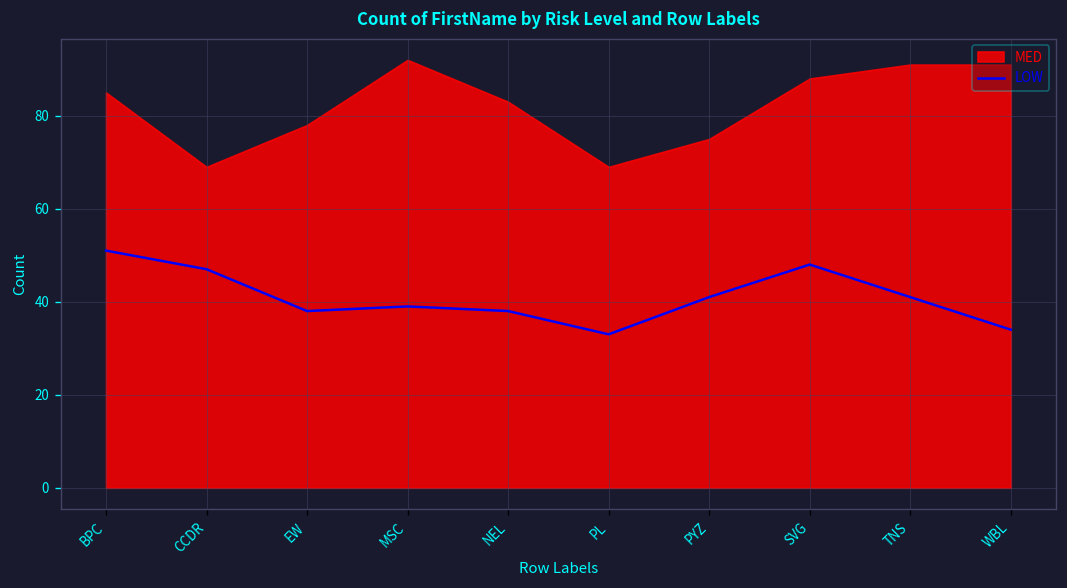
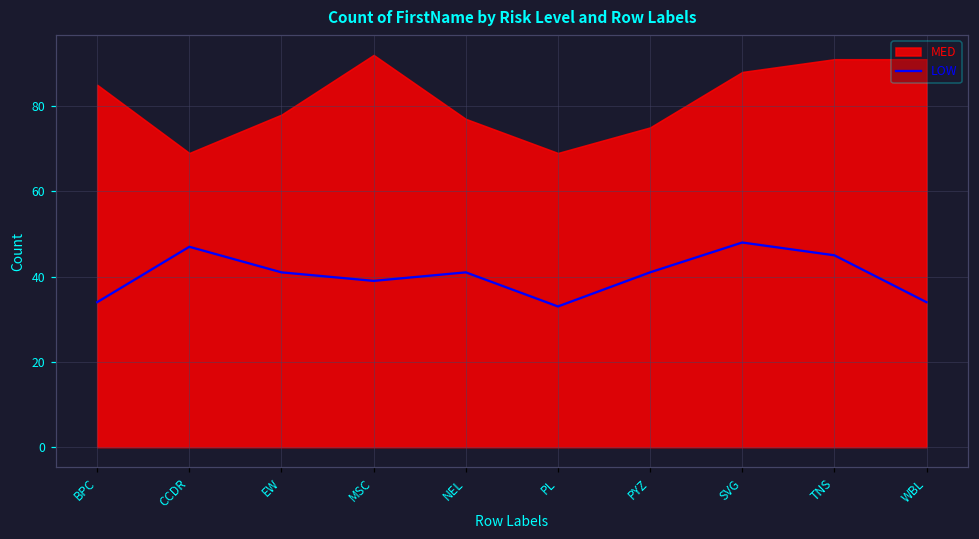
  {
    "LOW": {
-     "BPC": 51,
+     "BPC": 34,
      "CCDR": 47,
-     "EW": 38,
+     "EW": 41,
      "MSC": 39,
-     "NEL": 38,
+     "NEL": 41,
      "PL": 33,
      "PYZ": 41,
      "SVG": 48,
-     "TNS": 41,
+     "TNS": 45,
      "WBL": 34
    },
    "MED": {
      "BPC": 85,
      "CCDR": 69,
      "EW": 78,
      "MSC": 92,
-     "NEL": 83,
+     "NEL": 77,
      "PL": 69,
      "PYZ": 75,
      "SVG": 88,
      "TNS": 91
    }
  }
